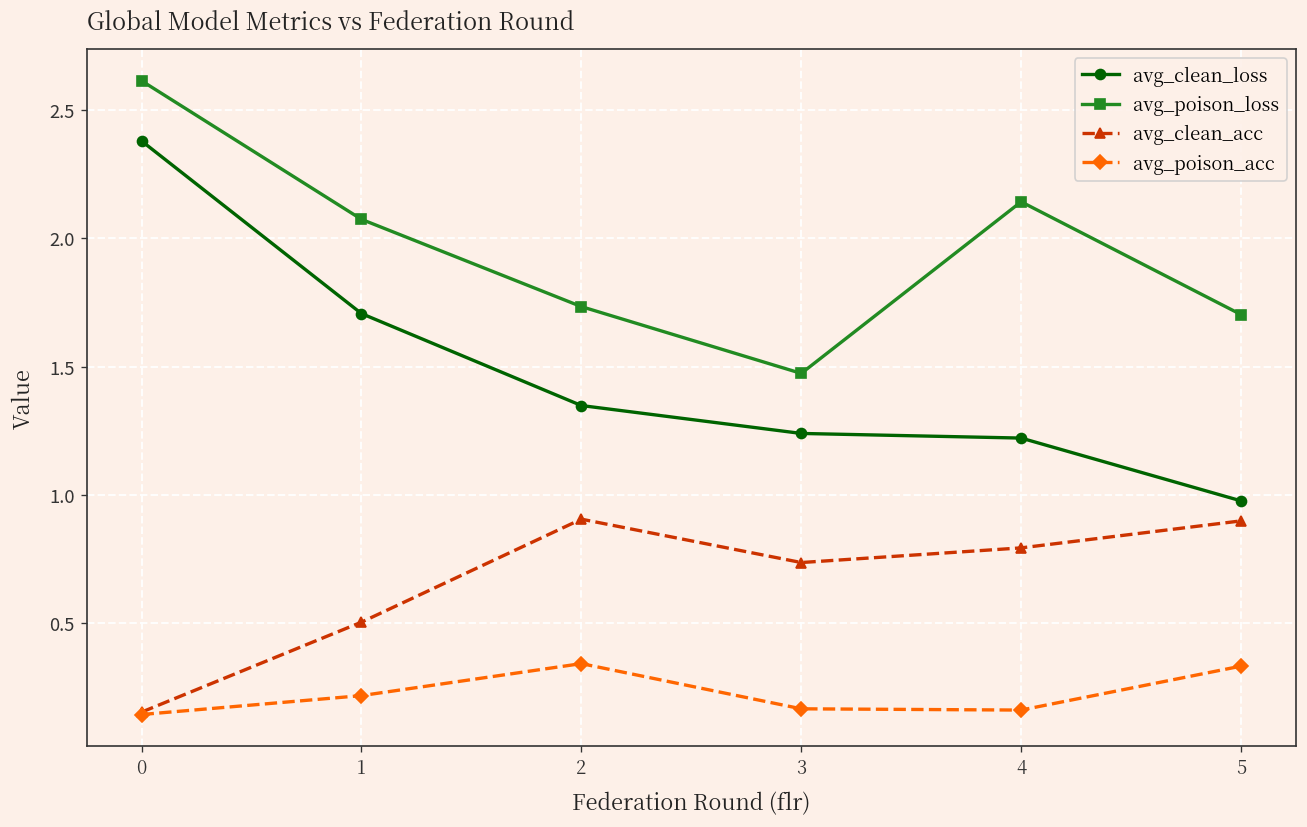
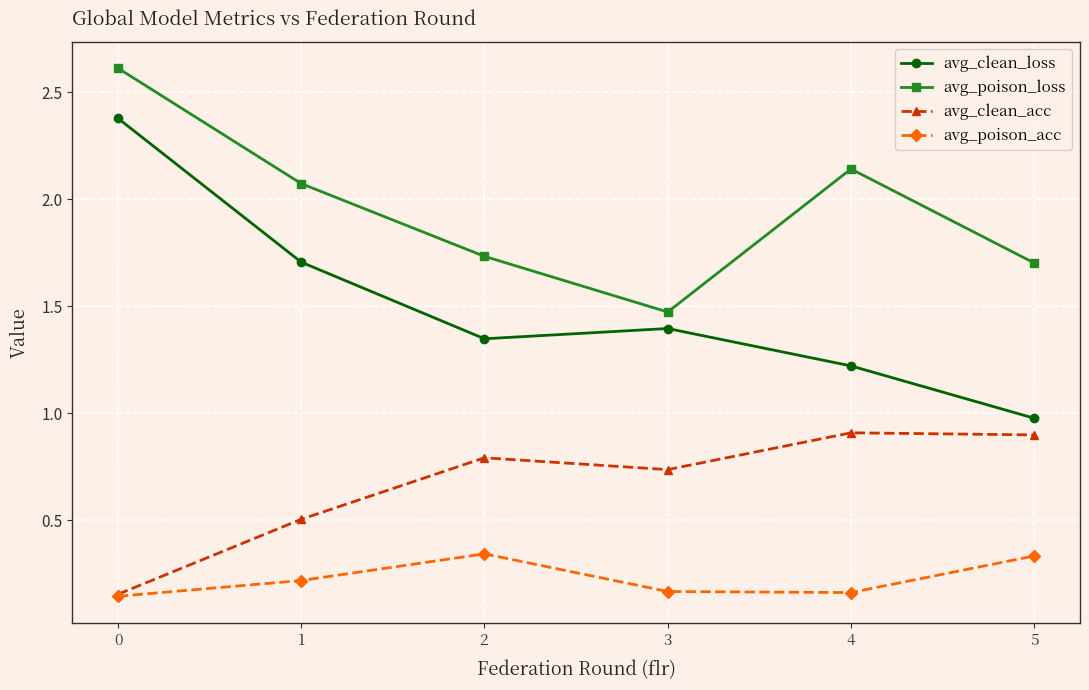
  {
    "avg_clean_loss": {
      "0": 2.38,
      "1": 1.71,
      "2": 1.35,
-     "3": 1.24,
+     "3": 1.40,
      "4": 1.22,
      "5": 0.98
    },
    "avg_poison_loss": {
      "0": 2.61,
      "1": 2.07,
      "2": 1.73,
      "3": 1.47,
      "4": 2.14,
      "5": 1.70
    },
    "avg_clean_acc": {
      "1": 0.51,
-     "2": 0.91,
+     "2": 0.79,
      "3": 0.74,
-     "4": 0.79,
+     "4": 0.91,
      "5": 0.90
    },
    "avg_poison_acc": {
      "1": 0.22,
      "2": 0.34,
      "3": 0.17,
      "4": 0.16,
      "5": 0.33
    }
  }
